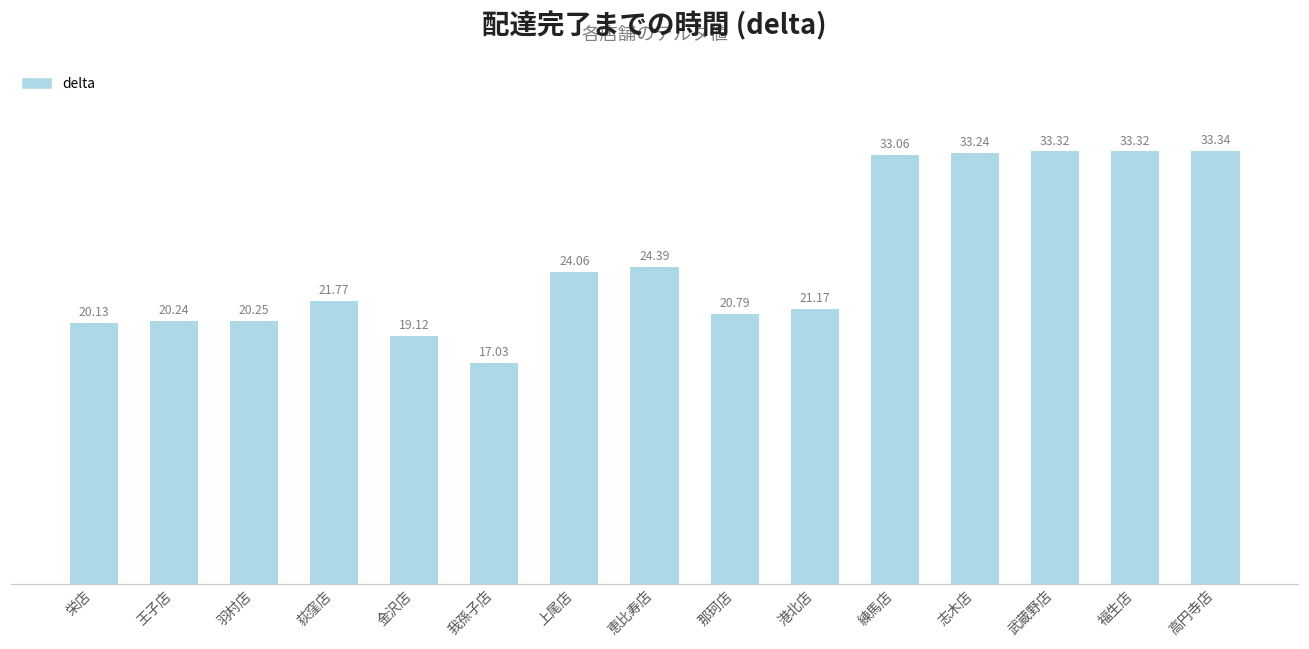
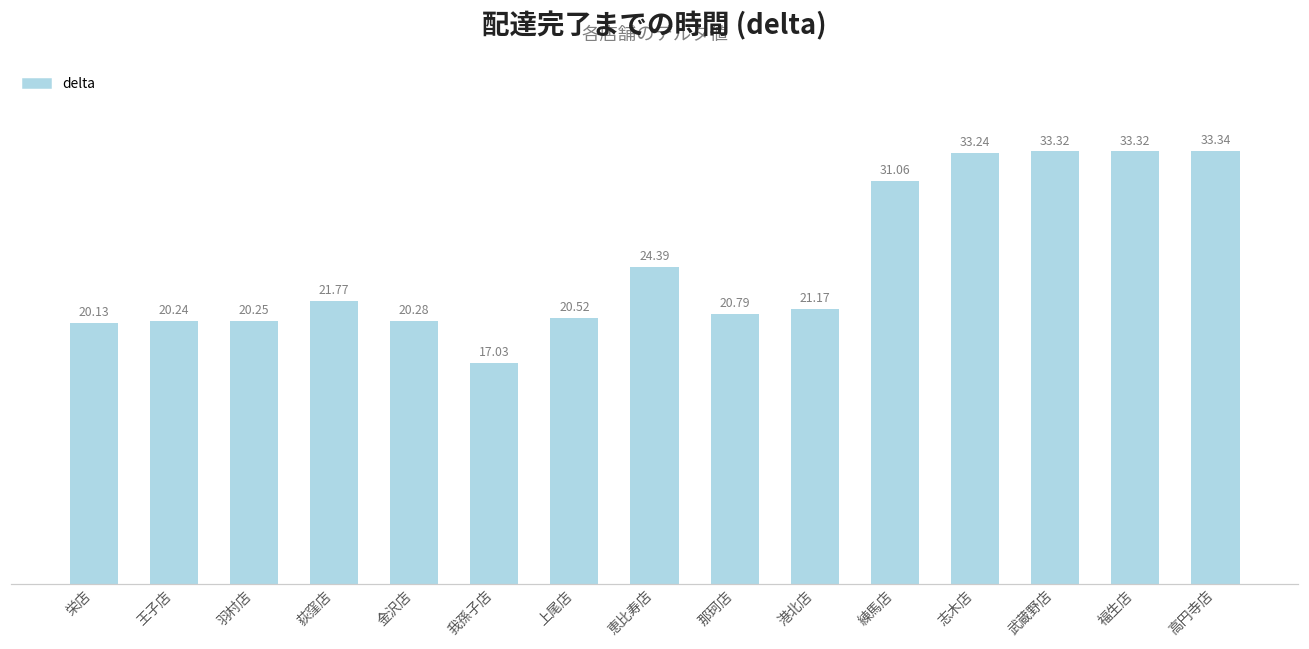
  {
    "栄店": 20.13,
    "王子店": 20.24,
    "羽村店": 20.25,
    "荻窪店": 21.77,
-   "金沢店": 19.12,
+   "金沢店": 20.28,
    "我孫子店": 17.03,
-   "上尾店": 24.06,
+   "上尾店": 20.52,
    "恵比寿店": 24.39,
    "那珂店": 20.79,
    "港北店": 21.17,
-   "練馬店": 33.06,
+   "練馬店": 31.06,
    "志木店": 33.24,
    "武蔵野店": 33.32,
    "福生店": 33.32,
    "高円寺店": 33.34
  }
